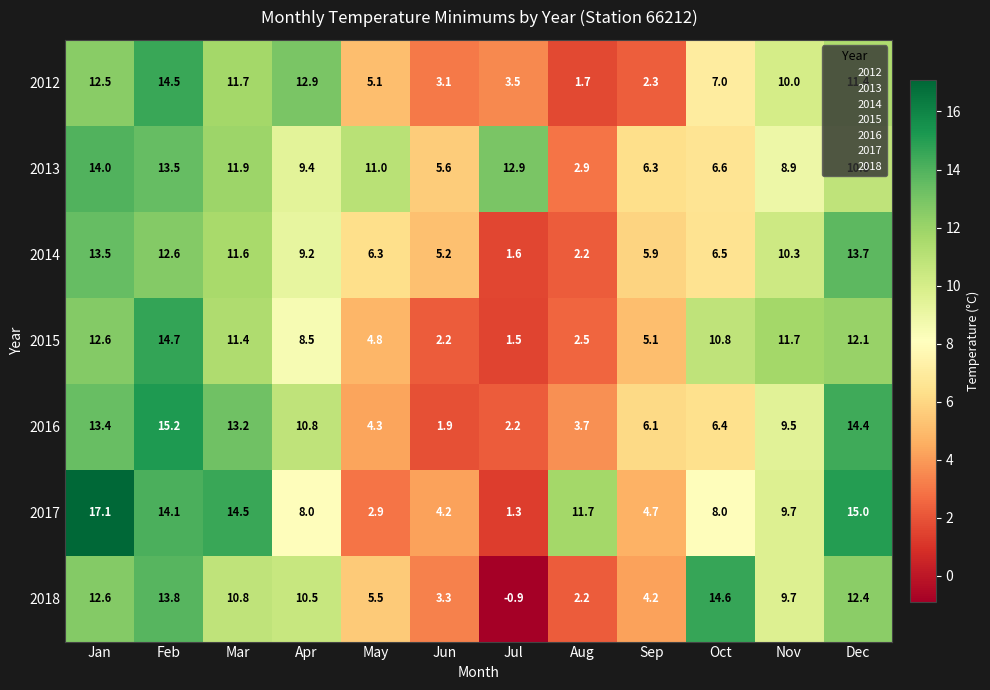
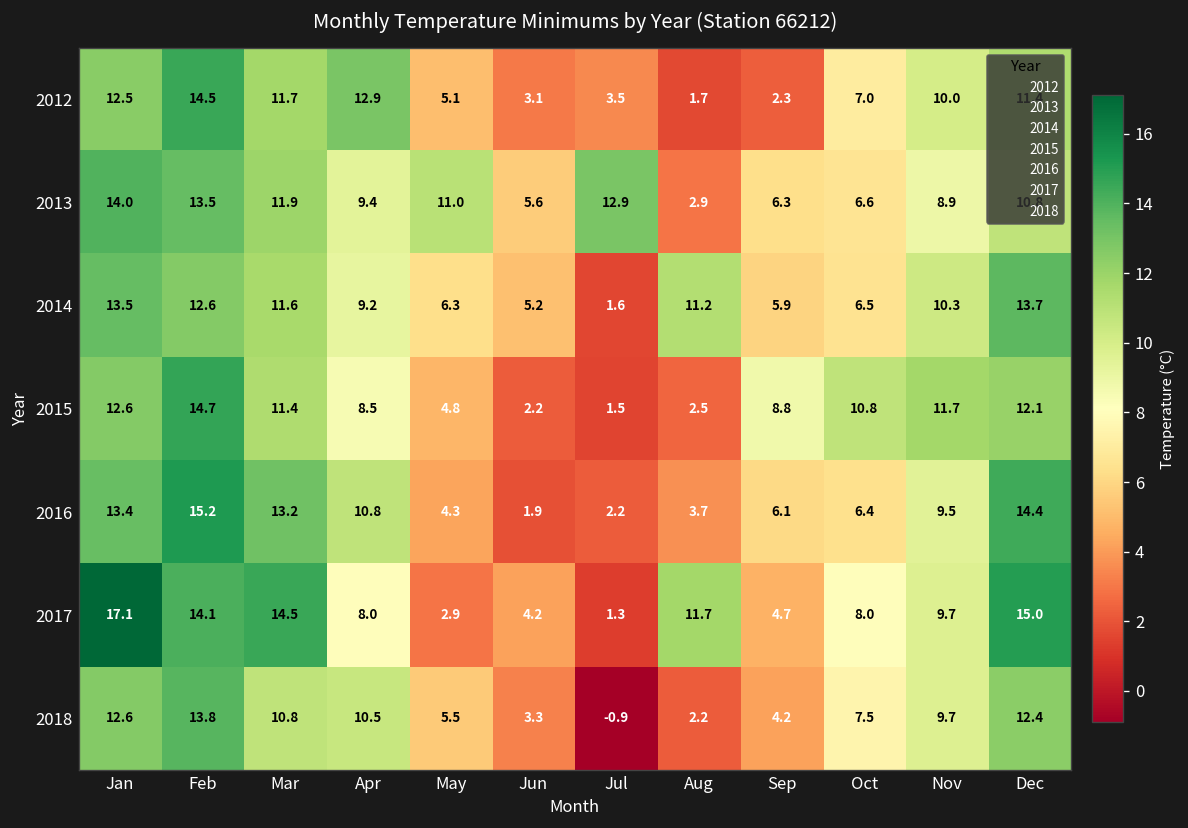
  {
    "2012": {
      "Jan": 12.5,
      "Feb": 14.5,
      "Mar": 11.7,
      "Apr": 12.9,
      "May": 5.1,
      "Jun": 3.1,
      "Jul": 3.5,
      "Aug": 1.7,
      "Sep": 2.3,
      "Oct": 7.0,
      "Nov": 10.0
    },
    "2013": {
      "Jan": 14.0,
      "Feb": 13.5,
      "Mar": 11.9,
      "Apr": 9.4,
      "May": 11.0,
      "Jun": 5.6,
      "Jul": 12.9,
      "Aug": 2.9,
      "Sep": 6.3,
      "Oct": 6.6,
      "Nov": 8.9
    },
    "2014": {
      "Jan": 13.5,
      "Feb": 12.6,
      "Mar": 11.6,
      "Apr": 9.2,
      "May": 6.3,
      "Jun": 5.2,
      "Jul": 1.6,
-     "Aug": 2.2,
+     "Aug": 11.2,
      "Sep": 5.9,
      "Oct": 6.5,
      "Nov": 10.3,
      "Dec": 13.7
    },
    "2015": {
      "Jan": 12.6,
      "Feb": 14.7,
      "Mar": 11.4,
      "Apr": 8.5,
      "May": 4.8,
      "Jun": 2.2,
      "Jul": 1.5,
      "Aug": 2.5,
-     "Sep": 5.1,
+     "Sep": 8.8,
      "Oct": 10.8,
      "Nov": 11.7,
      "Dec": 12.1
    },
    "2016": {
      "Jan": 13.4,
      "Feb": 15.2,
      "Mar": 13.2,
      "Apr": 10.8,
      "May": 4.3,
      "Jun": 1.9,
      "Jul": 2.2,
      "Aug": 3.7,
      "Sep": 6.1,
      "Oct": 6.4,
      "Nov": 9.5,
      "Dec": 14.4
    },
    "2017": {
      "Jan": 17.1,
      "Feb": 14.1,
      "Mar": 14.5,
      "Apr": 8.0,
      "May": 2.9,
      "Jun": 4.2,
      "Jul": 1.3,
      "Aug": 11.7,
      "Sep": 4.7,
      "Oct": 8.0,
      "Nov": 9.7,
      "Dec": 15.0
    },
    "2018": {
      "Jan": 12.6,
      "Feb": 13.8,
      "Mar": 10.8,
      "Apr": 10.5,
      "May": 5.5,
      "Jun": 3.3,
      "Jul": -0.9,
      "Aug": 2.2,
      "Sep": 4.2,
-     "Oct": 14.6,
+     "Oct": 7.5,
      "Nov": 9.7,
      "Dec": 12.4
    }
  }
